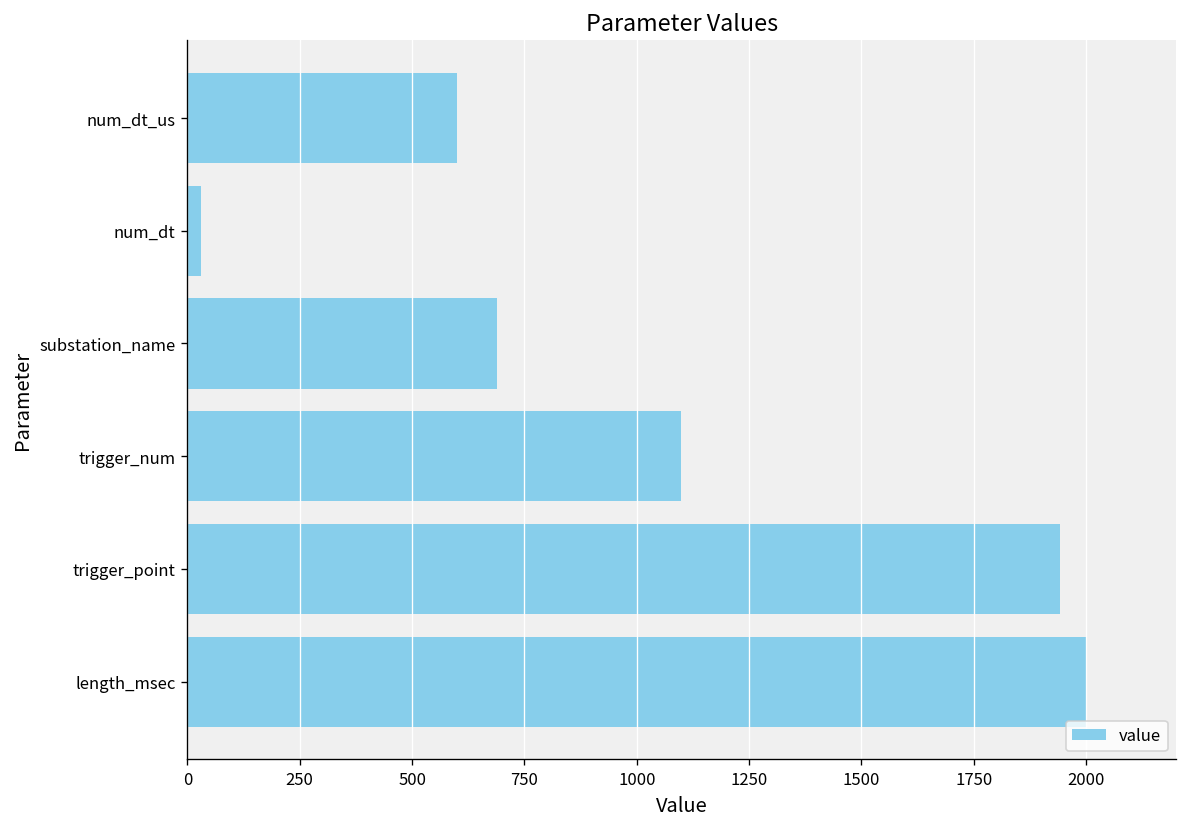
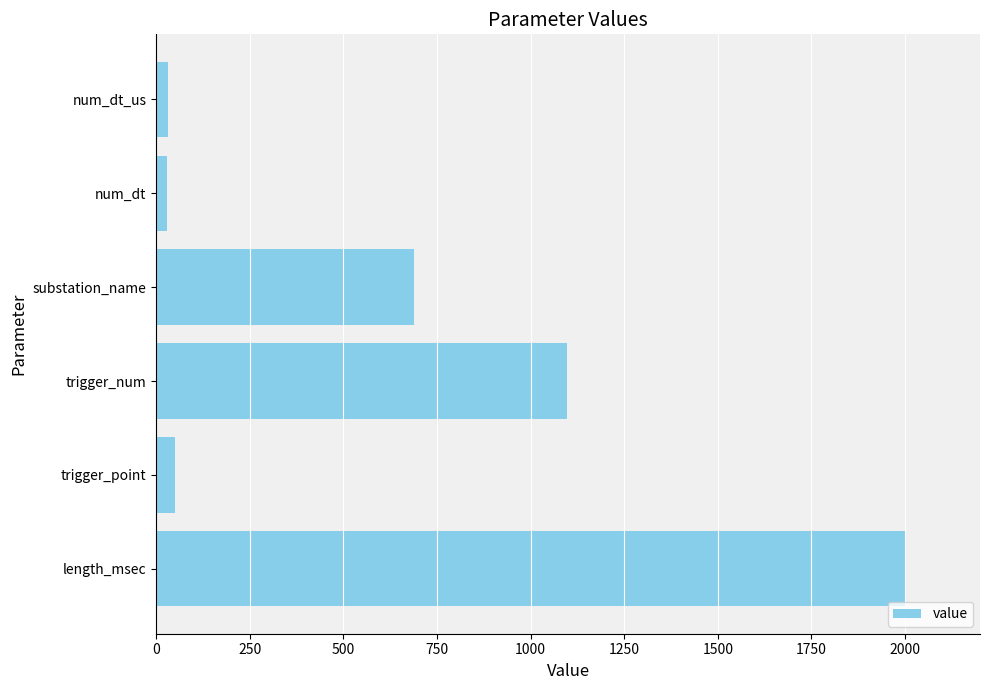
  {
-   "num_dt_us": 600,
+   "num_dt_us": 30,
    "num_dt": 30,
    "substation_name": 690,
    "trigger_num": 1100,
-   "trigger_point": 1940,
+   "trigger_point": 50,
    "length_msec": 2000
  }
